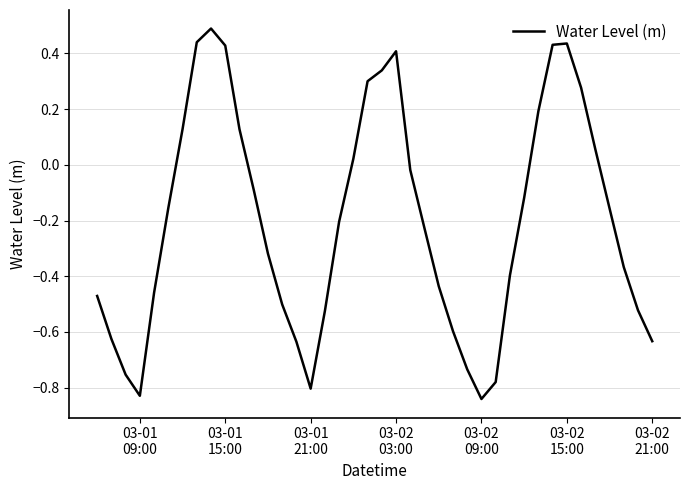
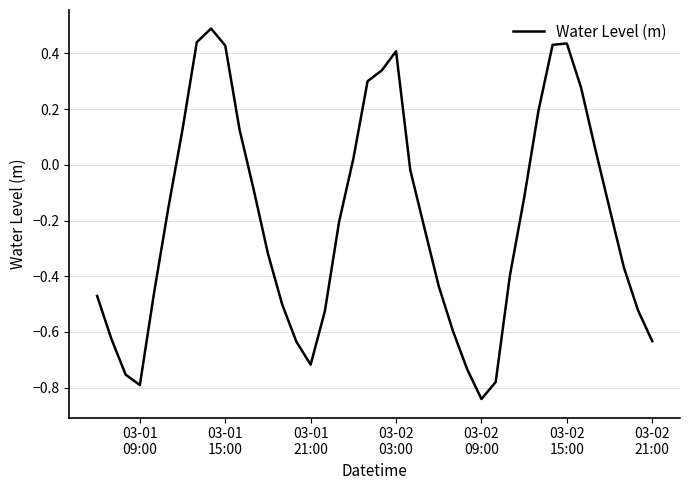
  {
-   "03-01 09:00": -0.83,
+   "03-01 09:00": -0.79,
    "03-01 15:00": 0.43,
-   "03-01 21:00": -0.80,
+   "03-01 21:00": -0.72,
    "03-02 03:00": 0.41,
    "03-02 09:00": -0.84,
    "03-02 15:00": 0.44,
    "03-02 21:00": -0.63
  }
